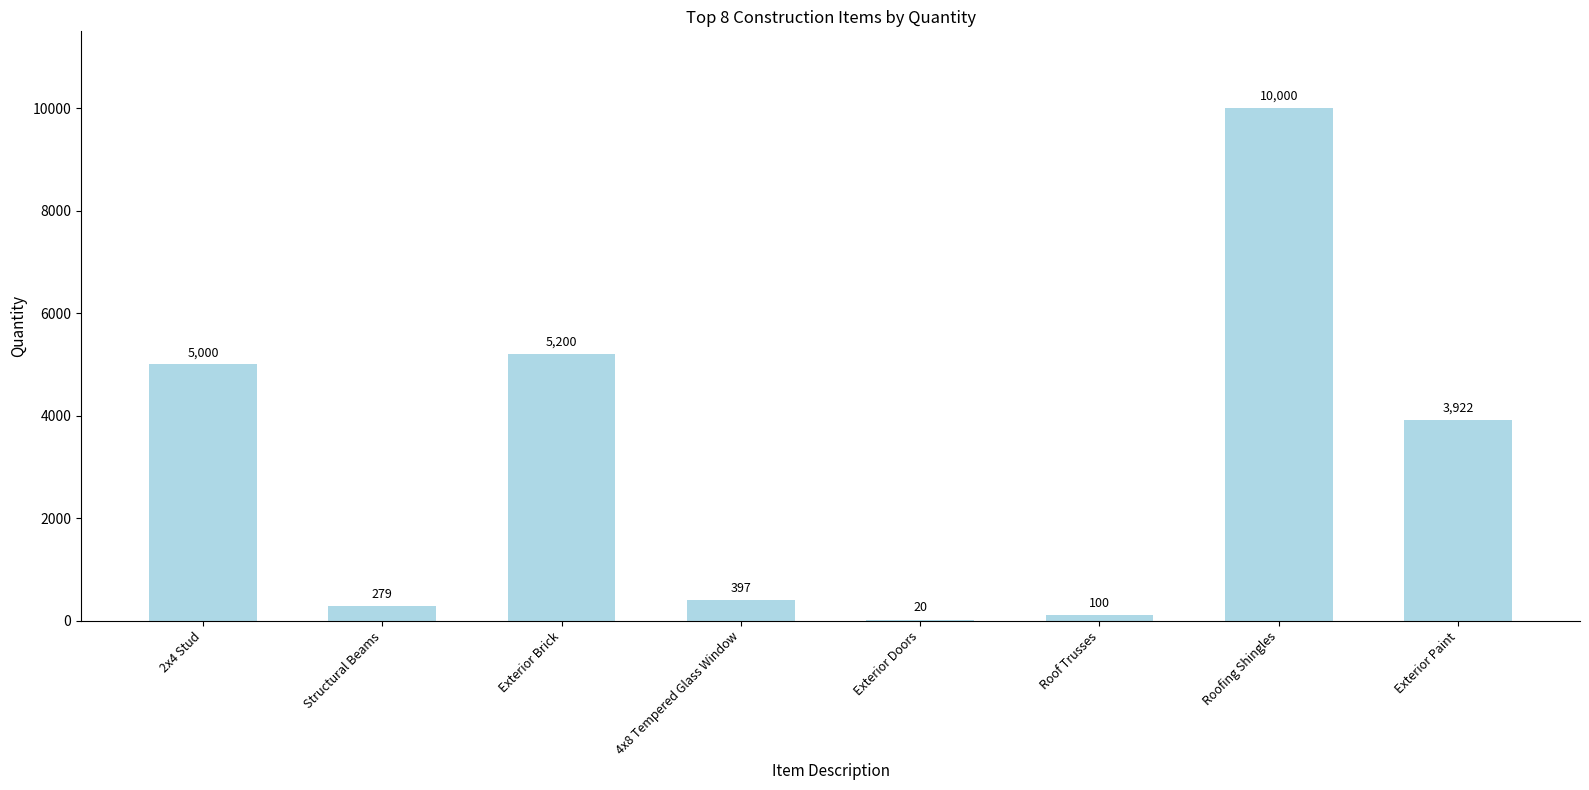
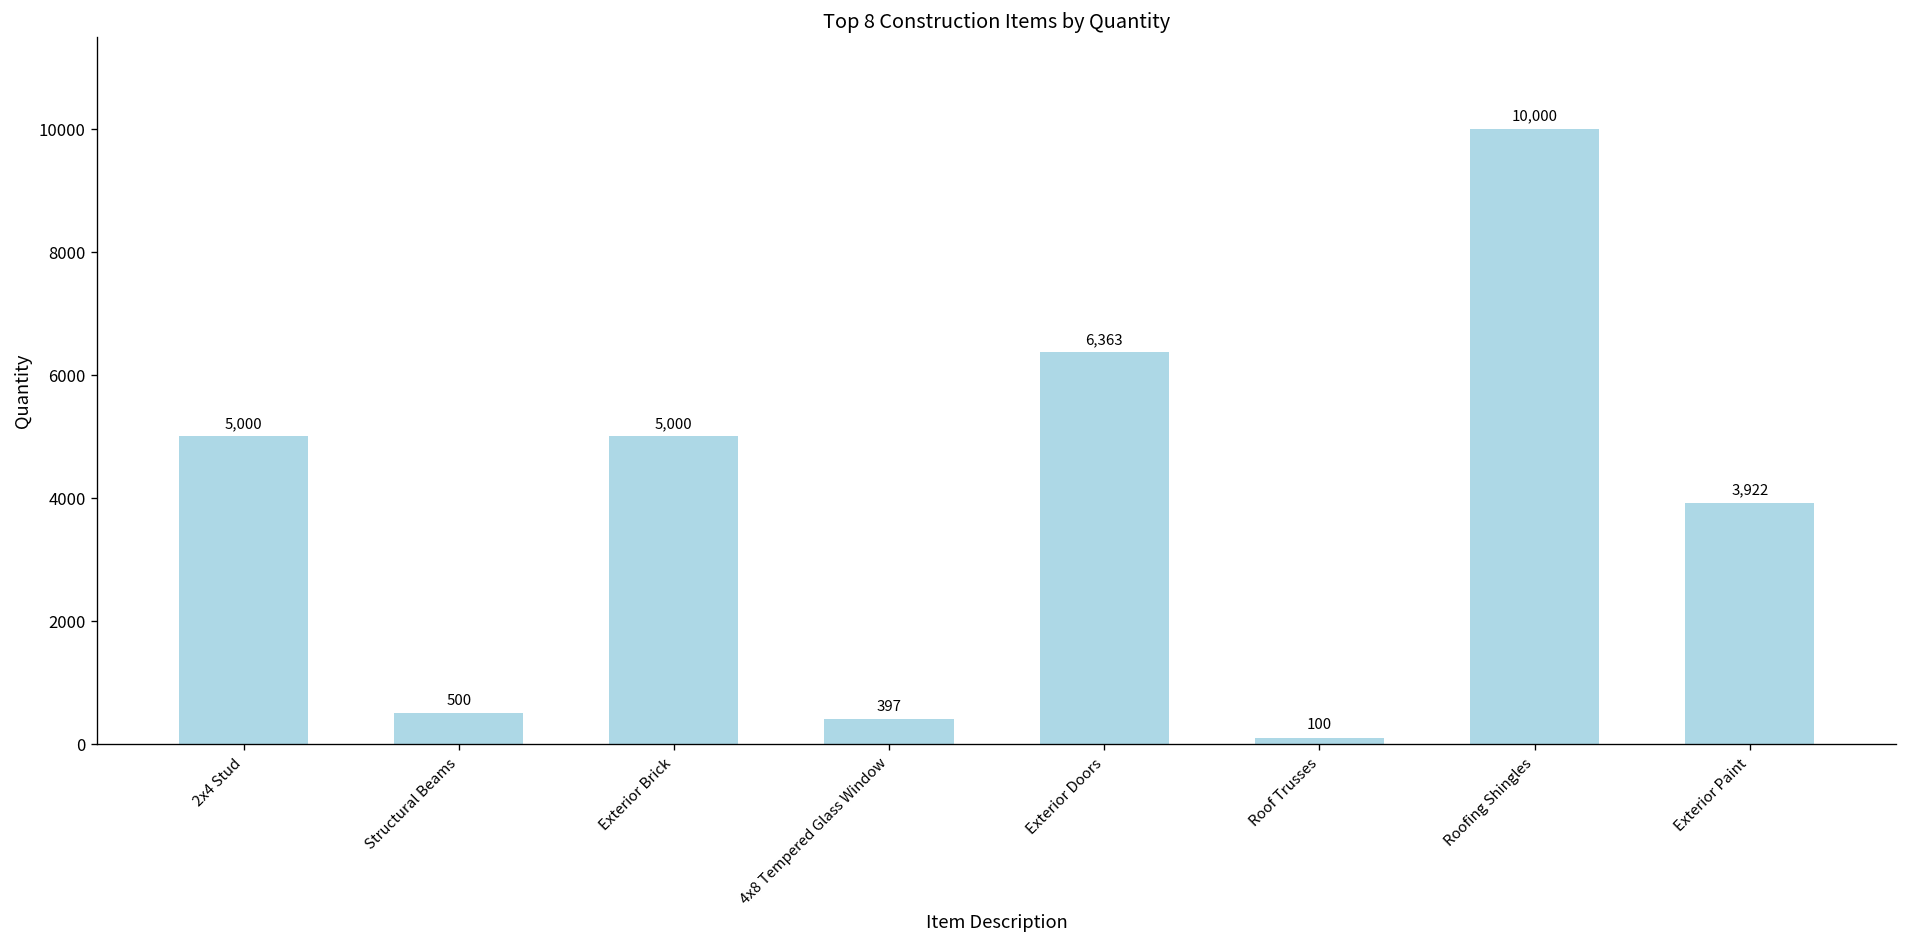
  {
    "2x4 Stud": "5,000",
-   "Structural Beams": "279",
-   "Exterior Brick": "5,200",
+   "Structural Beams": "500",
+   "Exterior Brick": "5,000",
    "4x8 Tempered Glass Window": "397",
-   "Exterior Doors": "20",
+   "Exterior Doors": "6,363",
    "Roof Trusses": "100",
    "Roofing Shingles": "10,000",
    "Exterior Paint": "3,922"
  }
